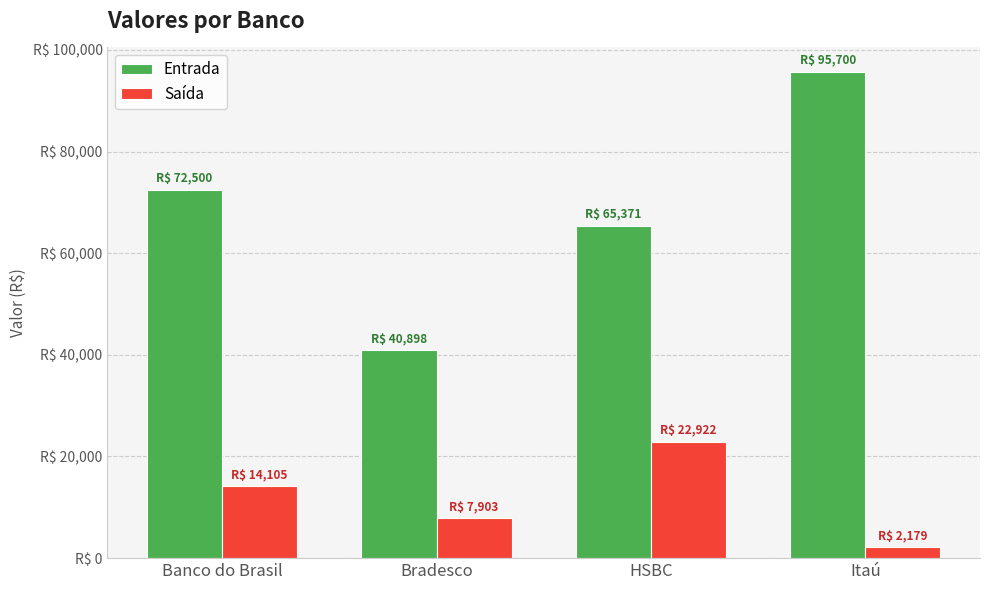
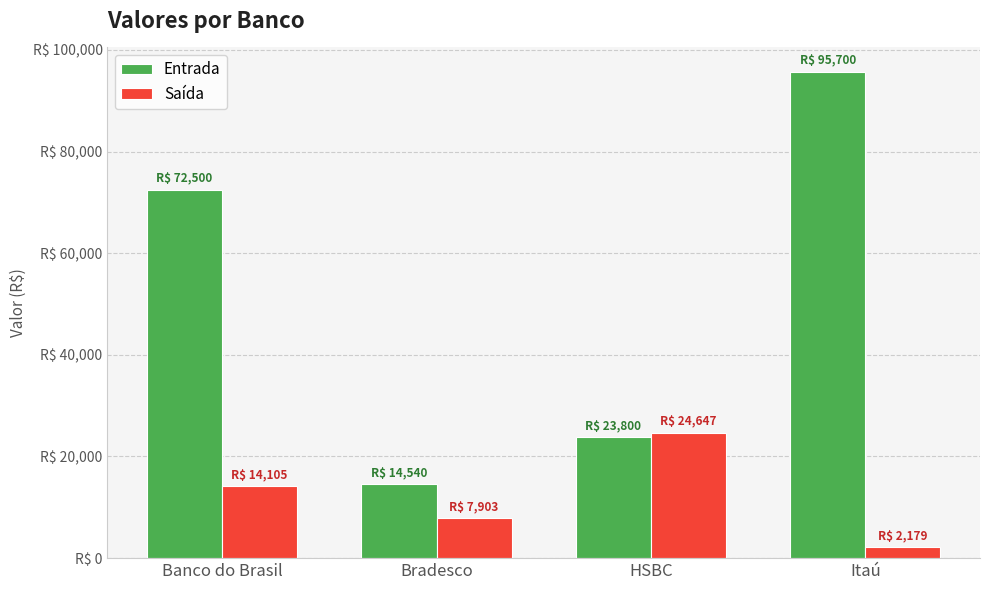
  {
    "Entrada": {
      "Banco do Brasil": "72,500",
-     "Bradesco": "40,898",
-     "HSBC": "65,371",
+     "Bradesco": "14,540",
+     "HSBC": "23,800",
      "Itaú": "95,700"
    },
    "Saída": {
      "Banco do Brasil": "14,105",
      "Bradesco": "7,903",
-     "HSBC": "22,922",
+     "HSBC": "24,647",
      "Itaú": "2,179"
    }
  }
